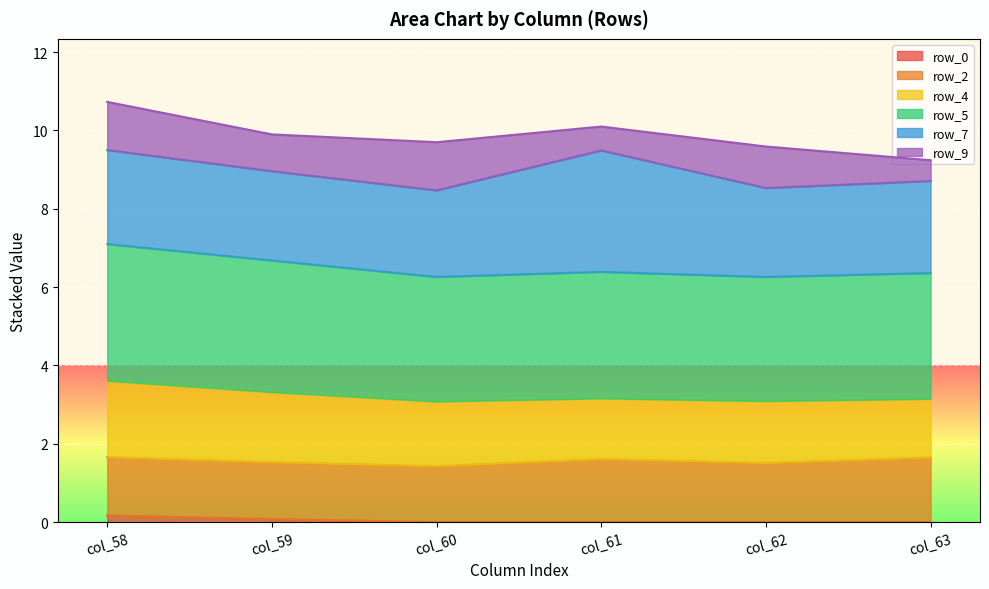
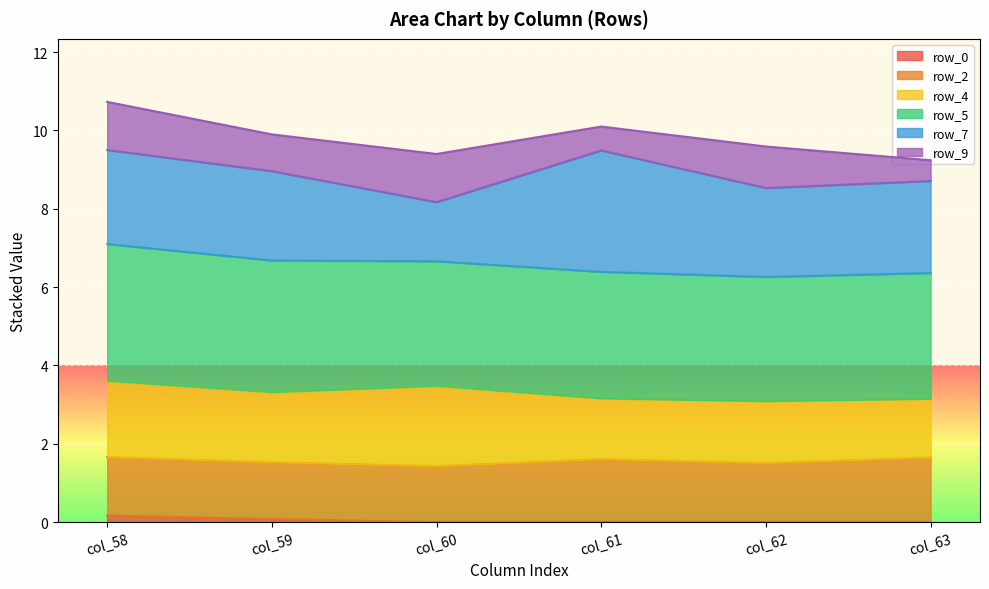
  {
    "row_4": {
      "col_58": 2.0,
      "col_59": 1.8,
-     "col_60": 1.7,
+     "col_60": 2.1,
      "col_61": 1.6,
      "col_62": 1.6,
      "col_63": 1.5
    },
    "row_5": {
      "col_58": 3.5,
      "col_59": 3.4,
      "col_60": 3.2,
      "col_61": 3.2,
      "col_62": 3.2,
      "col_63": 3.2
    },
    "row_7": {
      "col_58": 2.4,
      "col_59": 2.3,
-     "col_60": 2.2,
+     "col_60": 1.5,
      "col_61": 3.1,
      "col_62": 2.3,
      "col_63": 2.3
    },
    "row_9": {
      "col_58": 1.2,
      "col_59": 0.9,
      "col_60": 1.2,
      "col_61": 0.6,
      "col_62": 1.1
    }
  }
